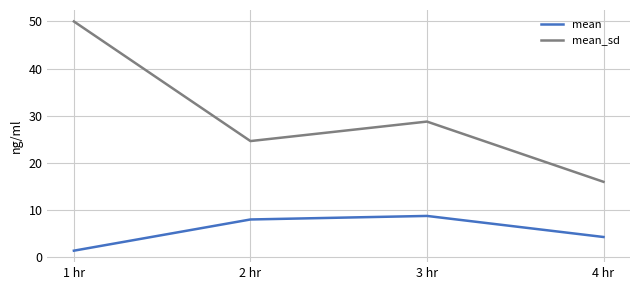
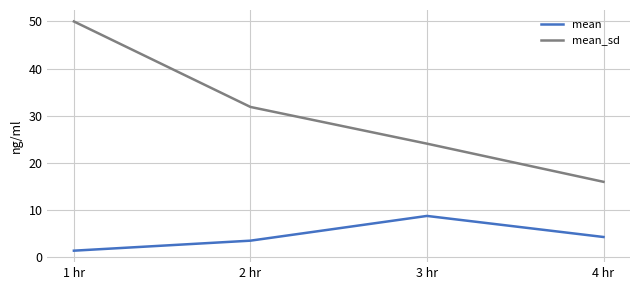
  {
    "mean": {
      "1 hr": 1,
-     "2 hr": 8,
+     "2 hr": 3,
      "3 hr": 9,
      "4 hr": 4
    },
    "mean_sd": {
      "1 hr": 50,
-     "2 hr": 25,
-     "3 hr": 29,
+     "2 hr": 32,
+     "3 hr": 24,
      "4 hr": 16
    }
  }
